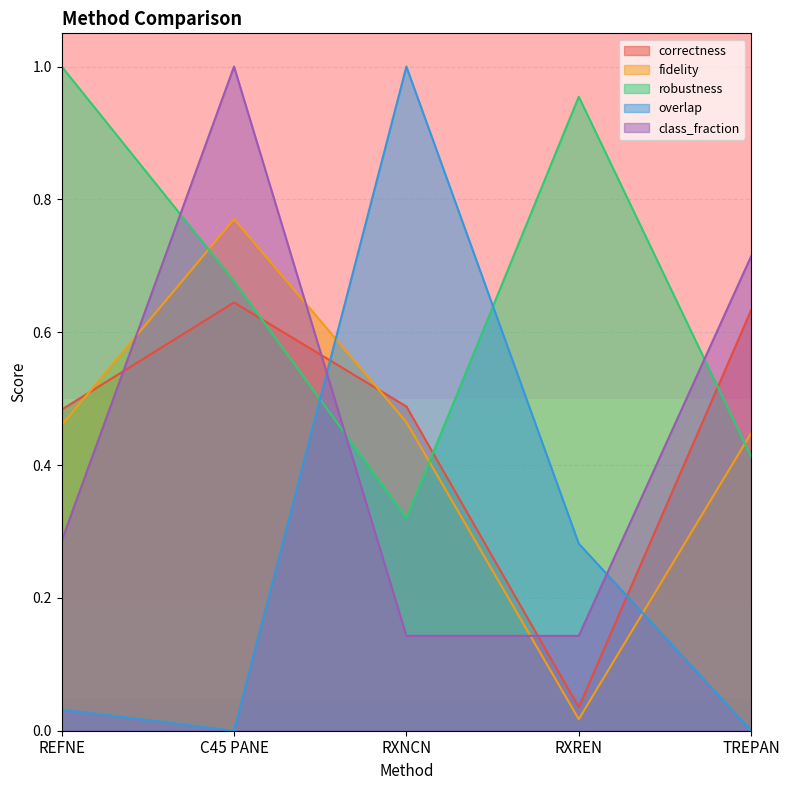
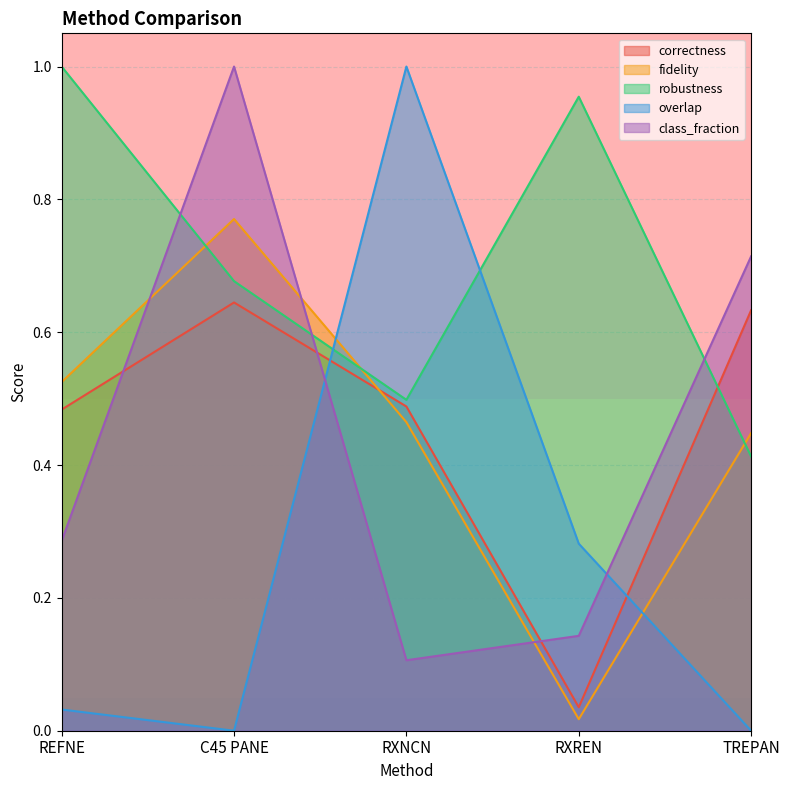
  {
    "correctness": {
      "REFNE": 0.48,
      "C45 PANE": 0.64,
      "RXNCN": 0.49,
      "RXREN": 0.04,
      "TREPAN": 0.63
    },
    "fidelity": {
-     "REFNE": 0.46,
+     "REFNE": 0.52,
      "C45 PANE": 0.77,
      "RXNCN": 0.46,
      "RXREN": 0.02,
      "TREPAN": 0.45
    },
    "robustness": {
      "REFNE": 1.00,
      "C45 PANE": 0.68,
-     "RXNCN": 0.32,
+     "RXNCN": 0.50,
      "RXREN": 0.95,
      "TREPAN": 0.41
    },
    "overlap": {
      "REFNE": 0.03,
      "C45 PANE": 0.00,
      "RXNCN": 1.00,
      "RXREN": 0.28,
      "TREPAN": 0.00
    },
    "class_fraction": {
      "REFNE": 0.29,
      "C45 PANE": 1.00,
-     "RXNCN": 0.14,
+     "RXNCN": 0.11,
      "RXREN": 0.14,
      "TREPAN": 0.71
    }
  }
